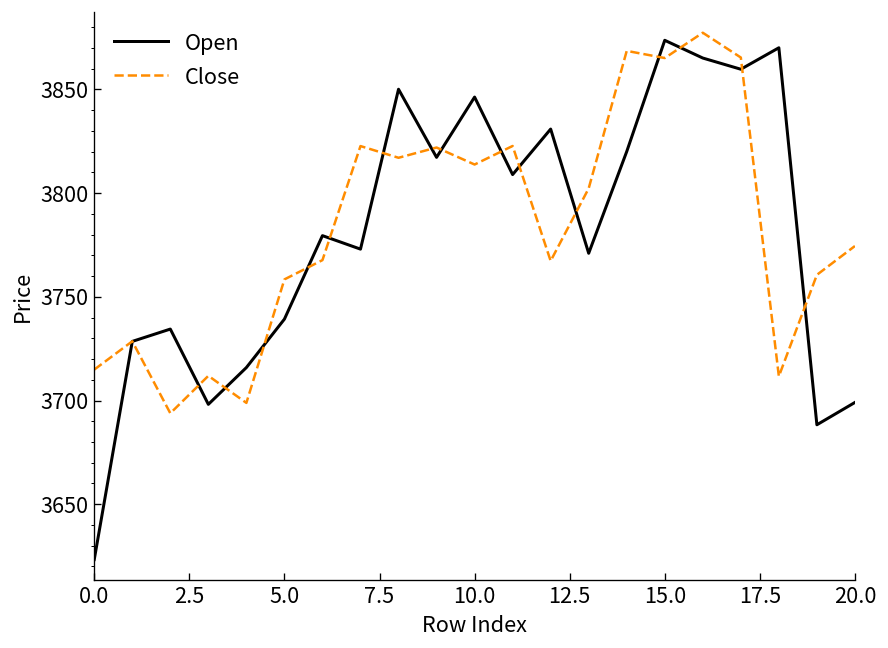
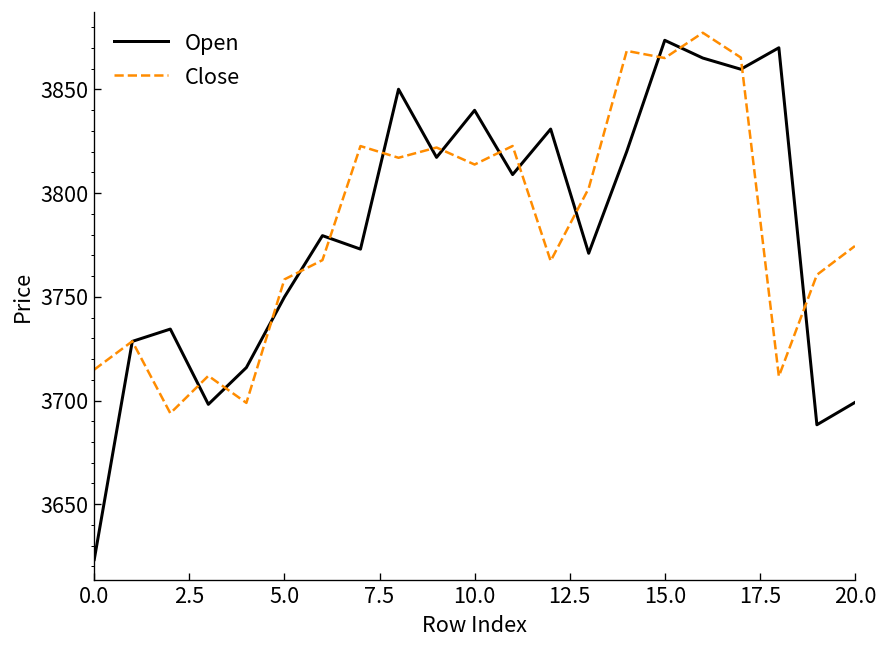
  {
    "Open": {
      "0.0": 3623,
-     "5.0": 3739,
-     "10.0": 3846,
+     "5.0": 3750,
+     "10.0": 3840,
      "15.0": 3874,
      "20.0": 3699
    },
    "Close": {
      "0.0": 3715,
      "5.0": 3758,
      "10.0": 3814,
      "15.0": 3865,
      "20.0": 3775
    }
  }
